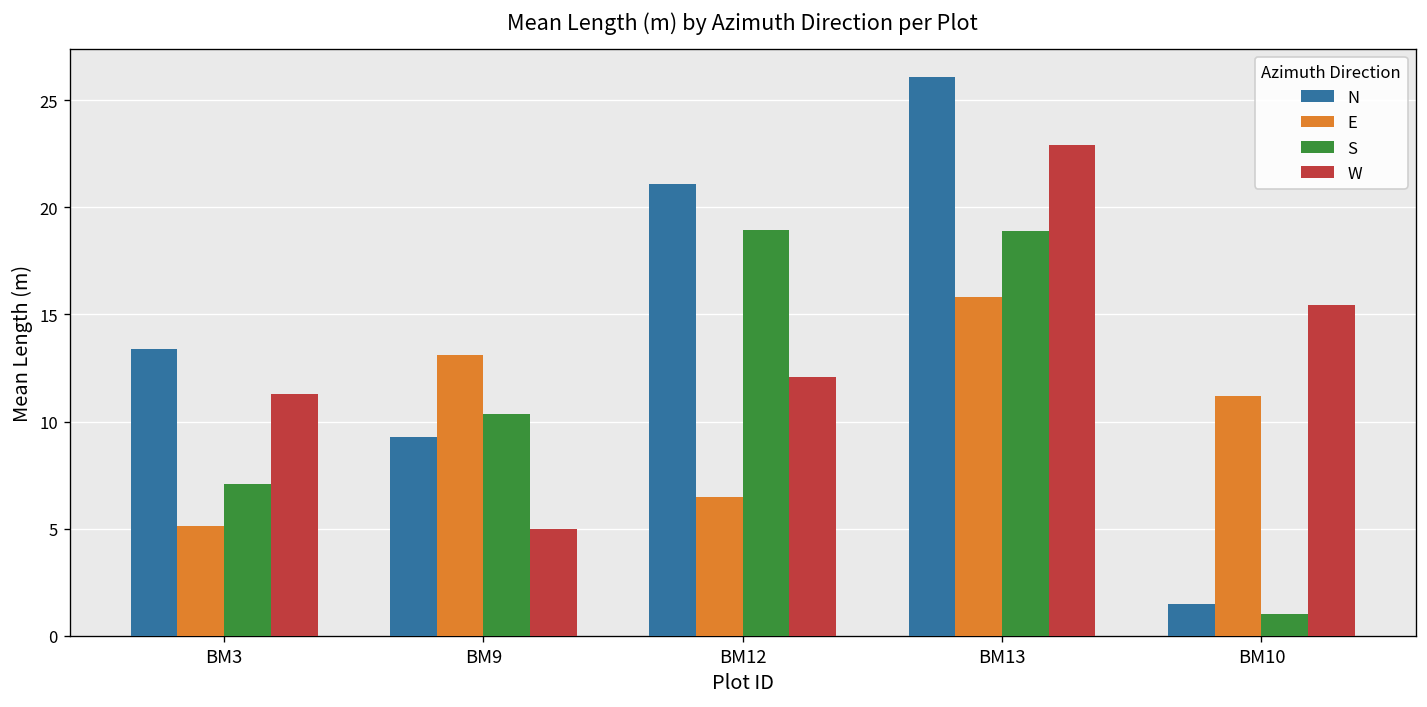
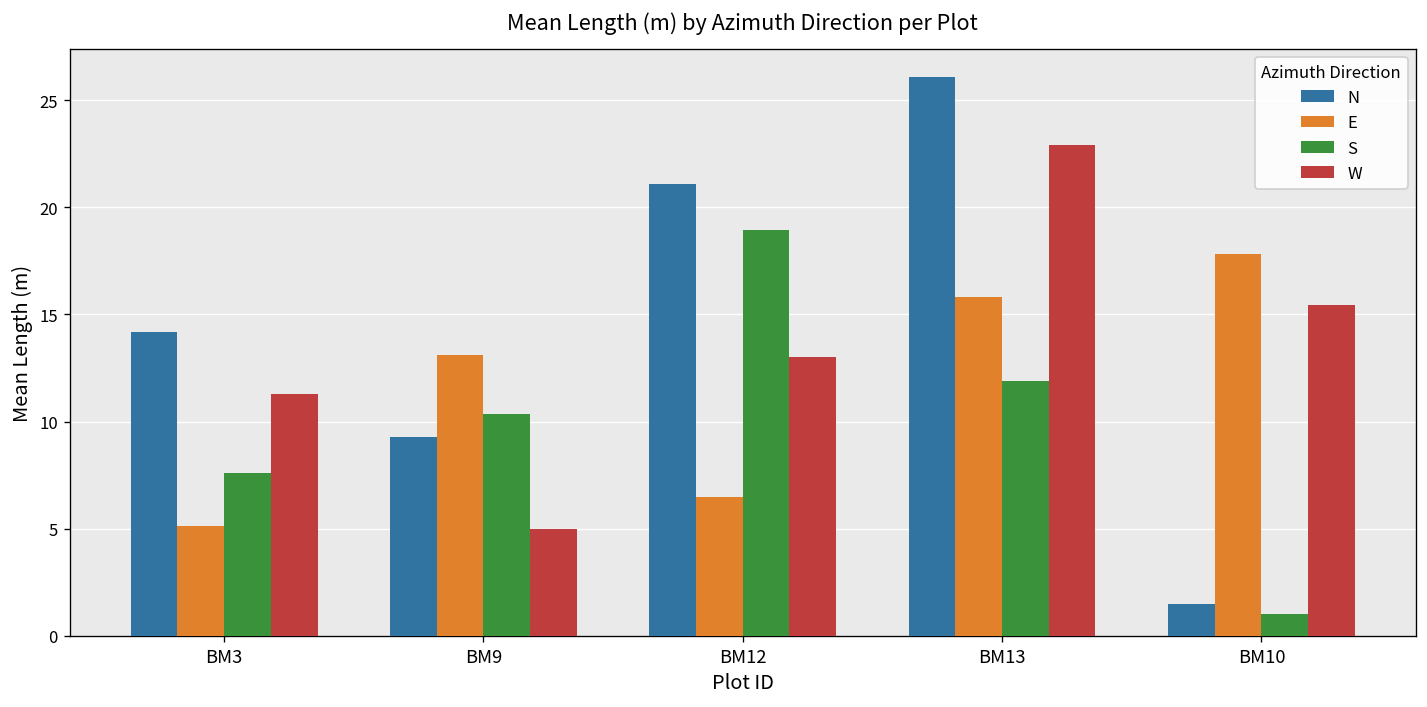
  {
    "N": {
-     "BM3": 13.4,
+     "BM3": 14.2,
      "BM9": 9.3,
      "BM12": 21.1,
      "BM13": 26.1,
      "BM10": 1.5
    },
    "E": {
      "BM3": 5.1,
      "BM9": 13.1,
      "BM12": 6.5,
      "BM13": 15.8,
-     "BM10": 11.2
+     "BM10": 17.8
    },
    "S": {
-     "BM3": 7.1,
+     "BM3": 7.6,
      "BM9": 10.4,
      "BM12": 19.0,
-     "BM13": 18.9,
+     "BM13": 11.9,
      "BM10": 1.0
    },
    "W": {
      "BM3": 11.3,
      "BM9": 5.0,
-     "BM12": 12.1,
+     "BM12": 13.0,
      "BM13": 22.9,
      "BM10": 15.4
    }
  }
